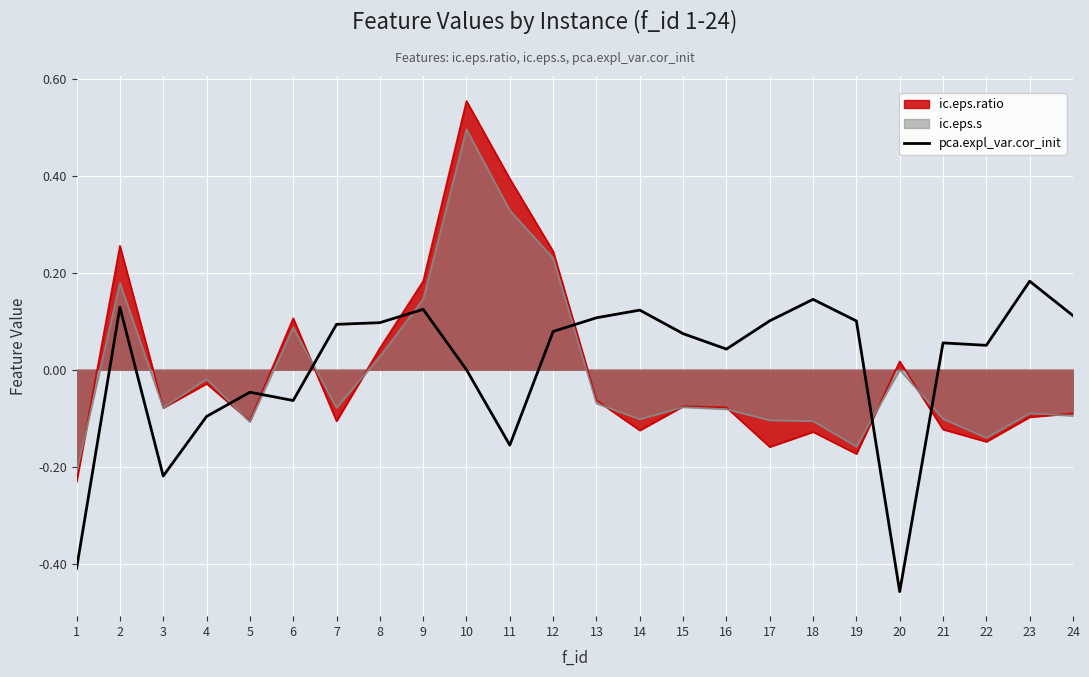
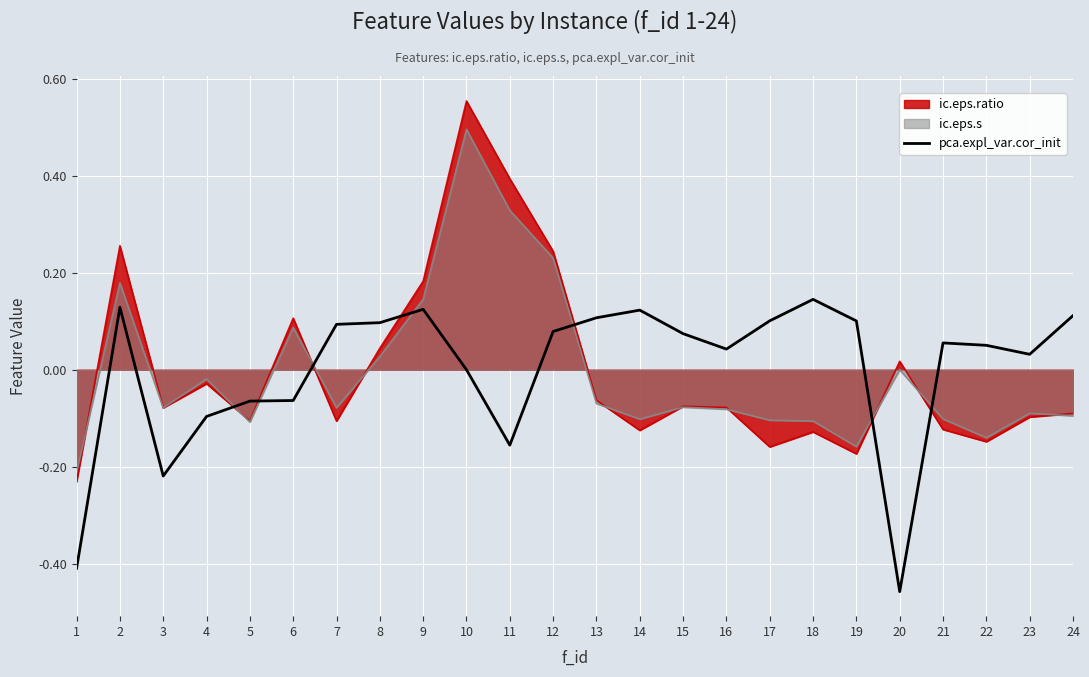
  {
    "pca.expl_var.cor_init": {
      "1": -0.41,
      "2": 0.13,
      "3": -0.22,
      "4": -0.10,
-     "5": -0.05,
+     "5": -0.06,
      "6": -0.06,
      "7": 0.09,
      "8": 0.10,
      "9": 0.12,
      "10": 0.00,
      "11": -0.16,
      "12": 0.08,
      "13": 0.11,
      "14": 0.12,
      "15": 0.07,
      "16": 0.04,
      "17": 0.10,
      "18": 0.15,
      "19": 0.10,
      "20": -0.46,
      "21": 0.06,
      "22": 0.05,
-     "23": 0.18,
+     "23": 0.03,
      "24": 0.11
    }
  }
